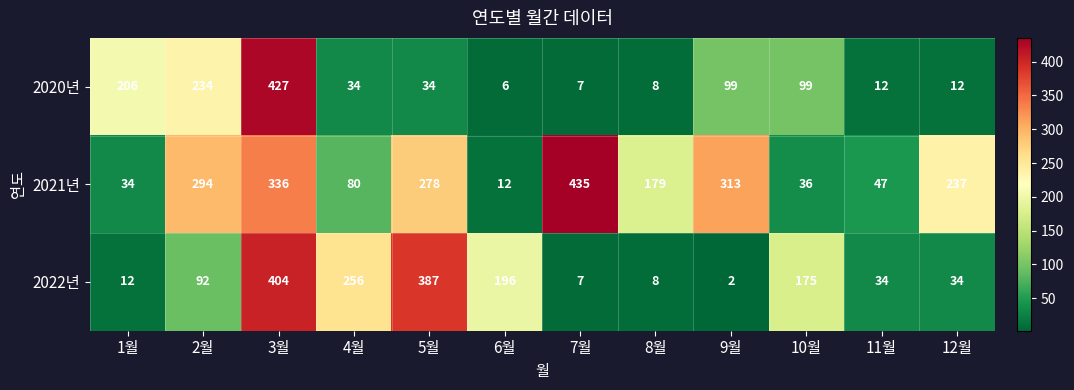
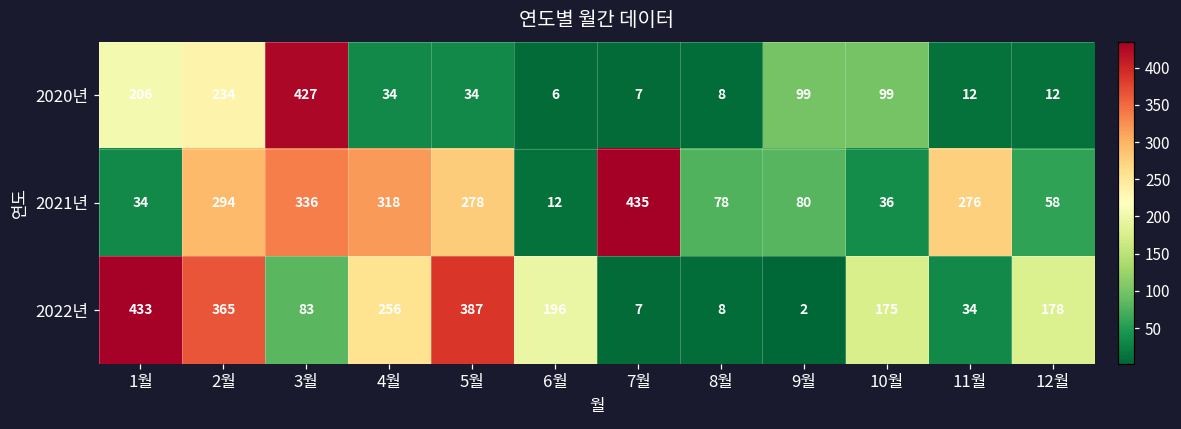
  {
    "2020년": {
      "1월": 206,
      "2월": 234,
      "3월": 427,
      "4월": 34,
      "5월": 34,
      "6월": 6,
      "7월": 7,
      "8월": 8,
      "9월": 99,
      "10월": 99,
      "11월": 12,
      "12월": 12
    },
    "2021년": {
      "1월": 34,
      "2월": 294,
      "3월": 336,
-     "4월": 80,
+     "4월": 318,
      "5월": 278,
      "6월": 12,
      "7월": 435,
-     "8월": 179,
-     "9월": 313,
+     "8월": 78,
+     "9월": 80,
      "10월": 36,
-     "11월": 47,
-     "12월": 237
+     "11월": 276,
+     "12월": 58
    },
    "2022년": {
-     "1월": 12,
-     "2월": 92,
-     "3월": 404,
+     "1월": 433,
+     "2월": 365,
+     "3월": 83,
      "4월": 256,
      "5월": 387,
      "6월": 196,
      "7월": 7,
      "8월": 8,
      "9월": 2,
      "10월": 175,
      "11월": 34,
-     "12월": 34
+     "12월": 178
    }
  }
